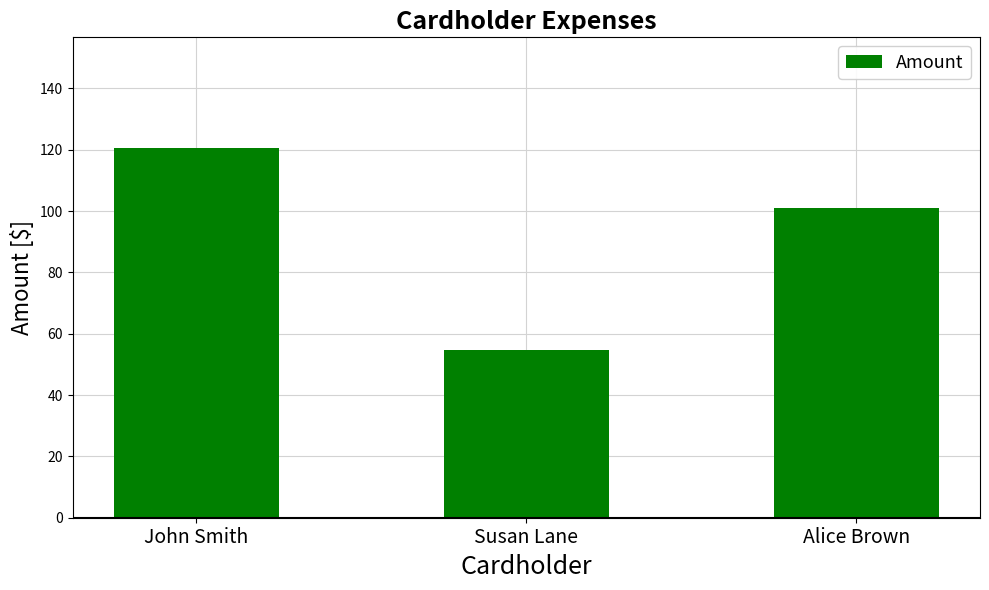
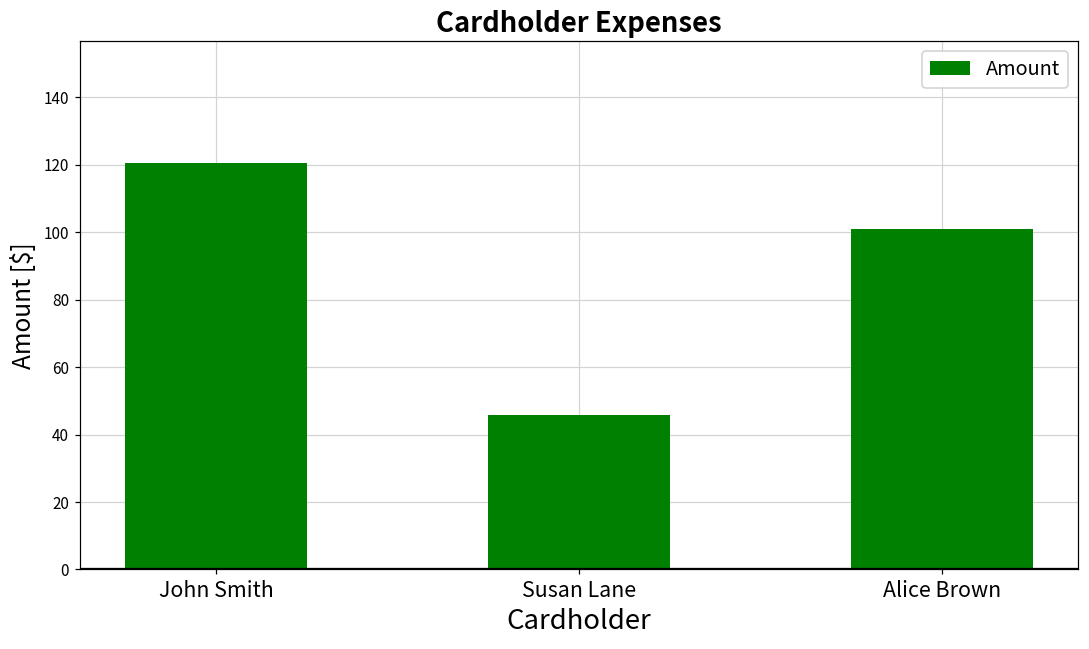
  {
    "John Smith": 121,
-   "Susan Lane": 55,
+   "Susan Lane": 46,
    "Alice Brown": 101
  }
